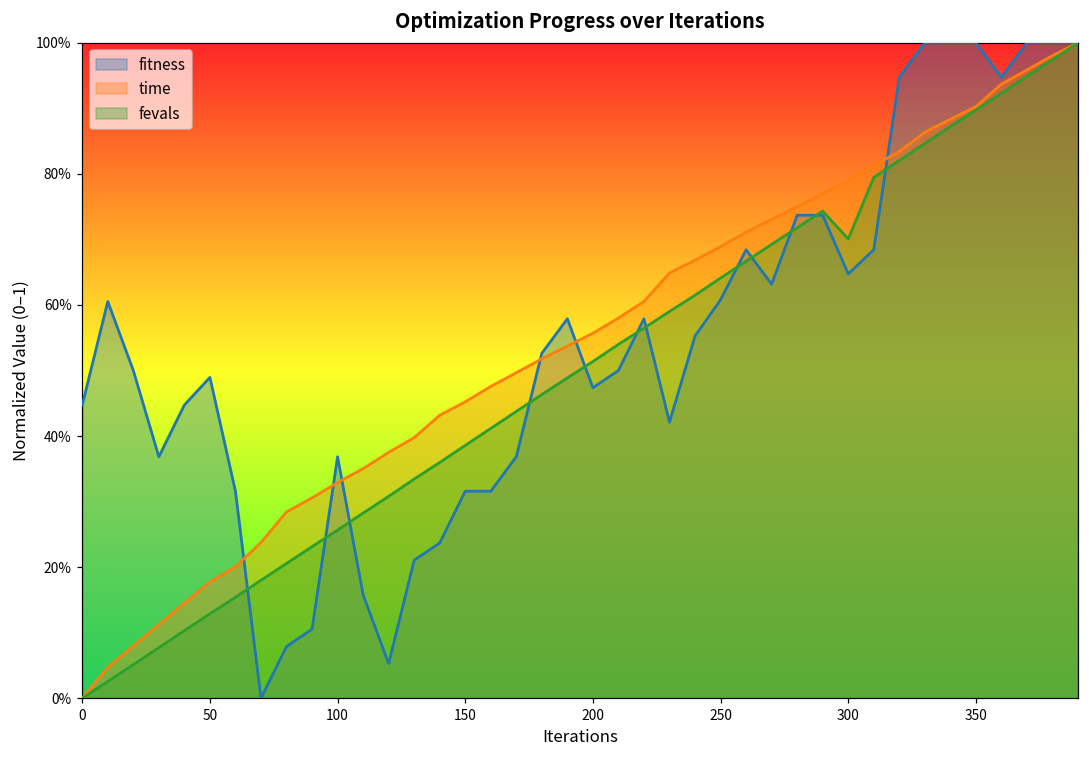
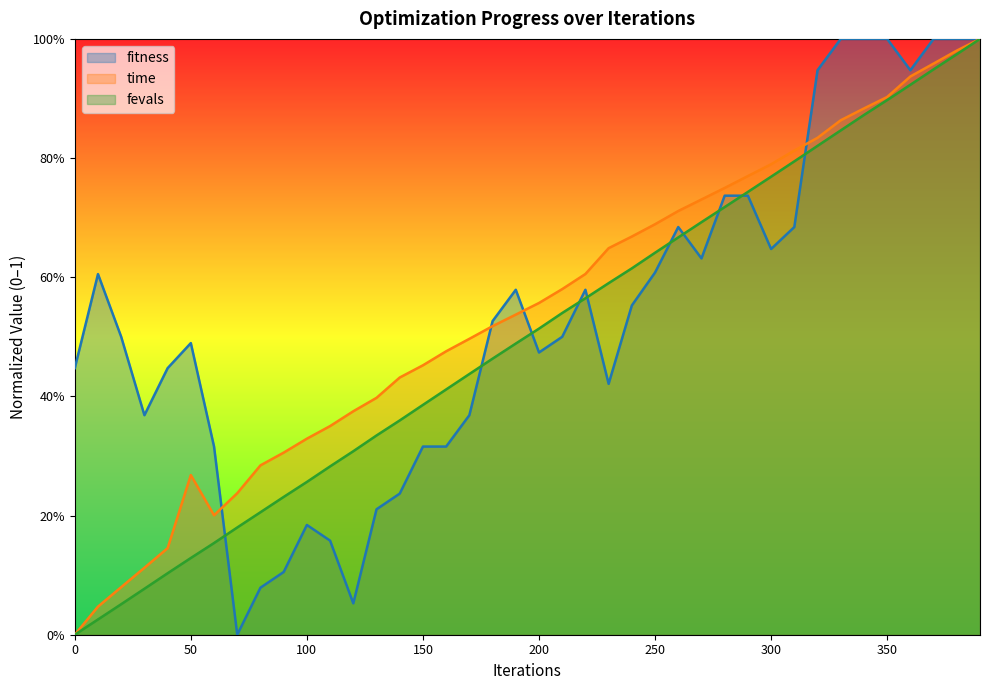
  {
    "fitness": {
      "0": "45%",
      "50": "49%",
-     "100": "37%",
+     "100": "18%",
      "150": "32%",
      "200": "47%",
      "250": "61%",
      "300": "65%",
      "350": "100%"
    },
    "time": {
-     "50": "18%",
+     "50": "27%",
      "100": "33%",
      "150": "45%",
      "200": "56%",
      "250": "69%",
      "300": "79%",
      "350": "90%"
    },
    "fevals": {
      "50": "13%",
      "100": "26%",
      "150": "39%",
      "200": "51%",
      "250": "64%",
-     "300": "70%",
+     "300": "77%",
      "350": "90%"
    }
  }
